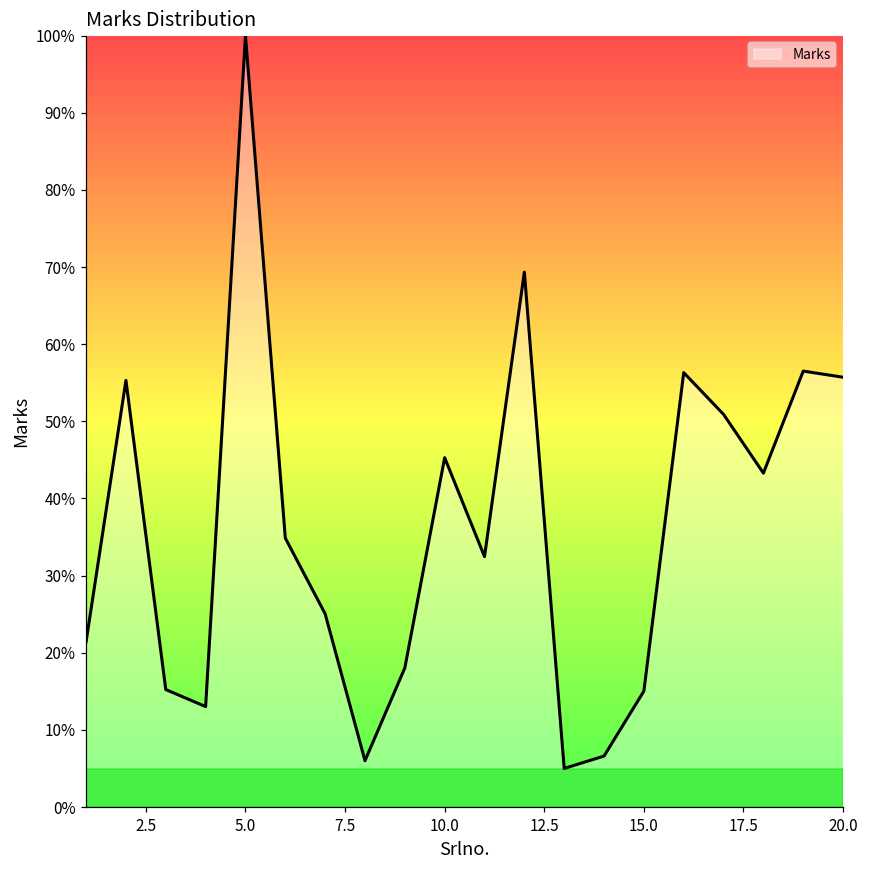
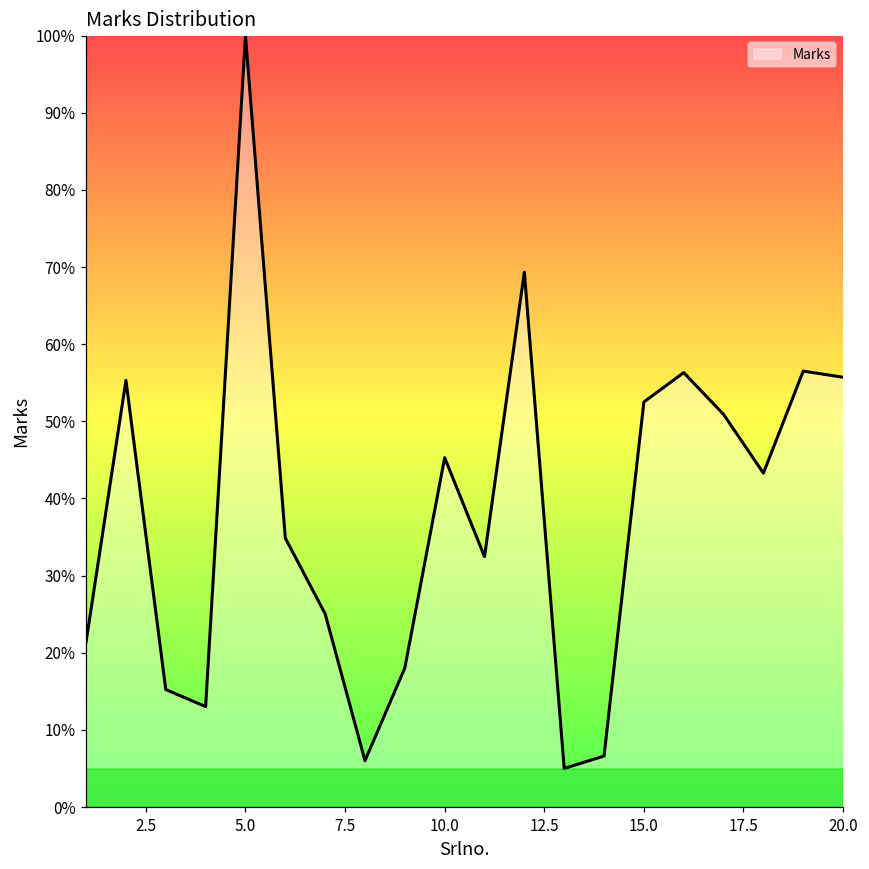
  {
    "5.0": "100%",
    "10.0": "45%",
-   "15.0": "15%",
+   "15.0": "53%",
    "20.0": "56%"
  }
